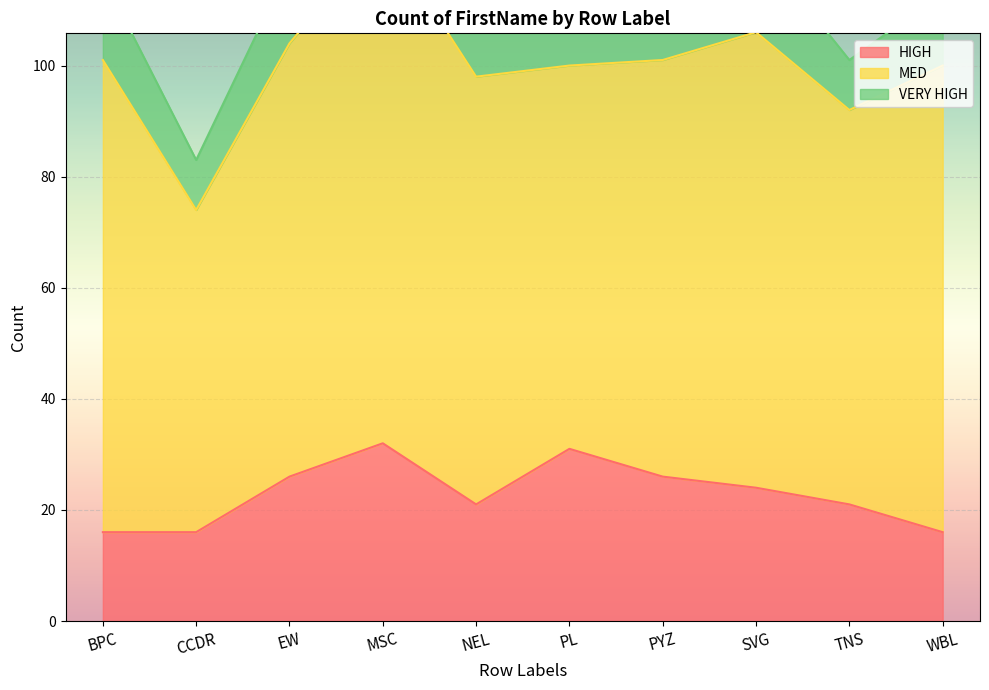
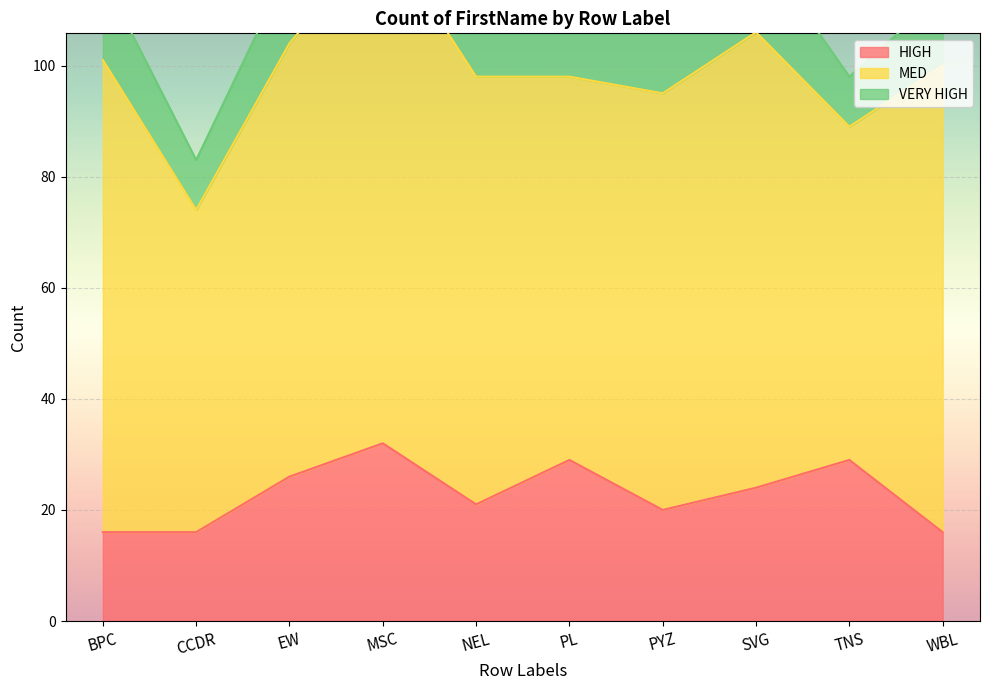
  {
    "HIGH": {
      "BPC": 16,
      "CCDR": 16,
      "EW": 26,
      "MSC": 32,
      "NEL": 21,
-     "PL": 31,
-     "PYZ": 26,
+     "PL": 29,
+     "PYZ": 20,
      "SVG": 24,
-     "TNS": 21,
+     "TNS": 29,
      "WBL": 16
    },
    "MED": {
      "BPC": 85,
      "CCDR": 58,
      "EW": 78,
      "NEL": 77,
      "PL": 69,
      "PYZ": 75,
      "SVG": 82,
-     "TNS": 71
+     "TNS": 60
    },
    "VERY HIGH": {
      "CCDR": 9,
      "TNS": 9
    }
  }
